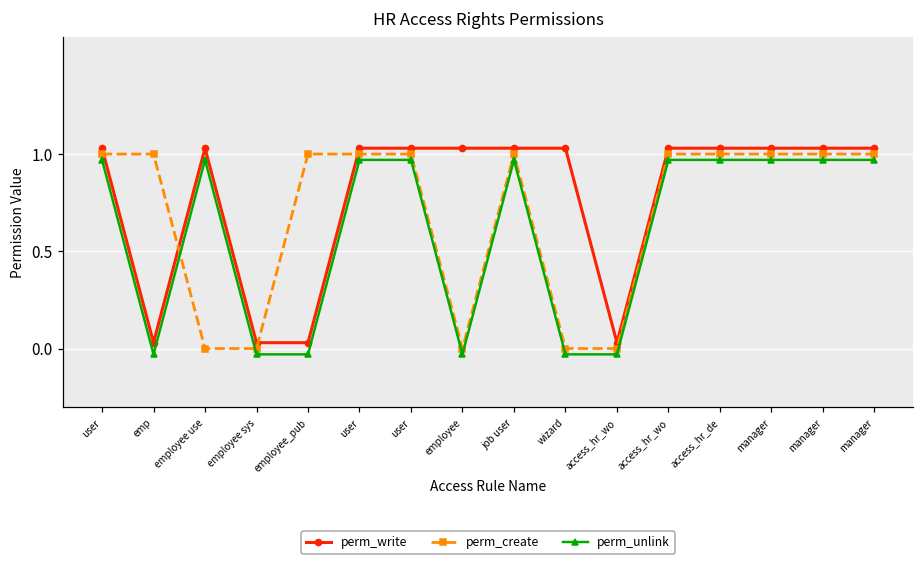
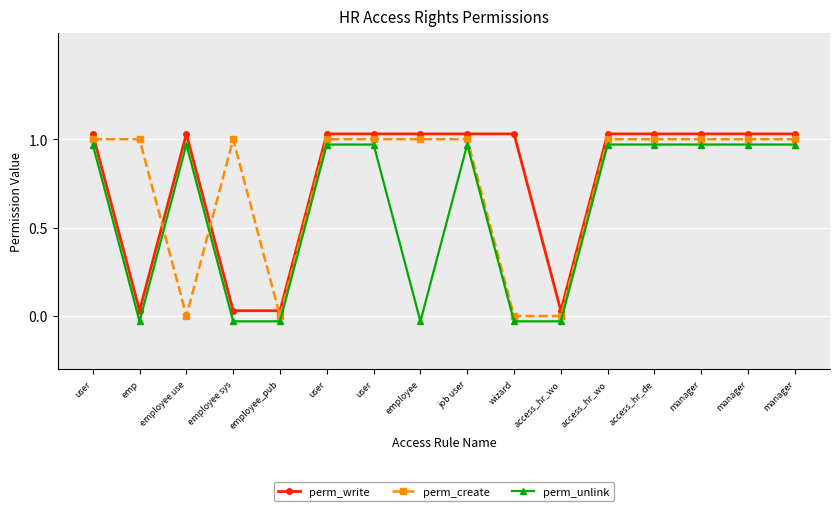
  {
    "perm_write": {
      "emp": 0.03,
      "employee use": 1.03,
      "employee sys": 0.03,
      "employee_pub": 0.03,
      "employee": 1.03,
      "job user": 1.03,
      "wizard": 1.03,
      "access_hr_de": 1.03
    },
    "perm_create": {
      "emp": 1,
      "employee use": 0,
-     "employee sys": 0,
-     "employee_pub": 1,
-     "employee": 0,
+     "employee sys": 1,
+     "employee_pub": 0,
+     "employee": 1,
      "job user": 1,
      "wizard": 0,
      "access_hr_de": 1
    },
    "perm_unlink": {
      "emp": -0.03,
      "employee use": 0.97,
      "employee sys": -0.03,
      "employee_pub": -0.03,
      "employee": -0.03,
      "job user": 0.97,
      "wizard": -0.03,
      "access_hr_de": 0.97
    }
  }
